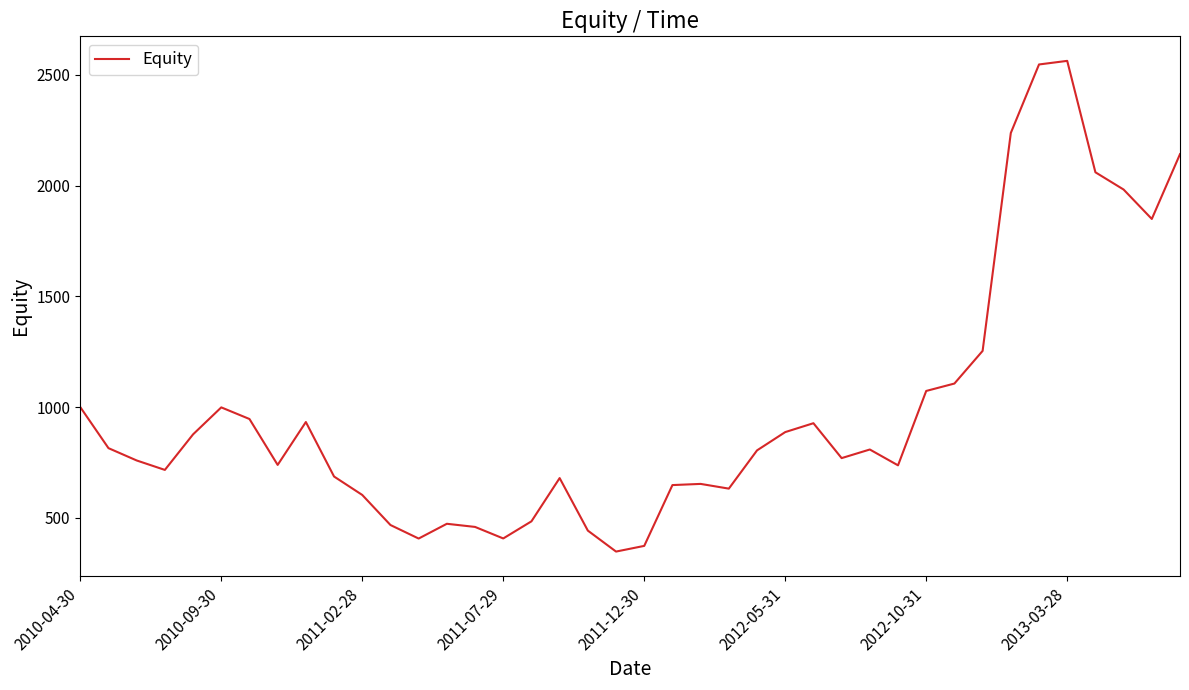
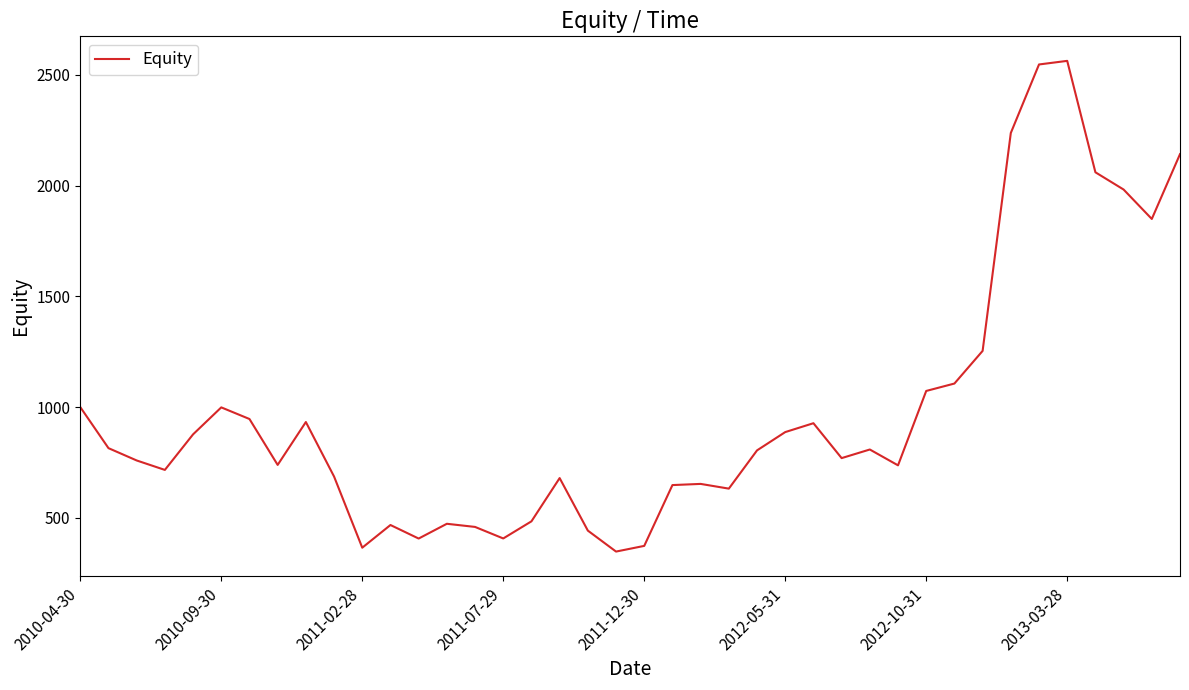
  {
    "2010-04-30": 1000,
    "2010-09-30": 1000,
-   "2011-02-28": 600,
+   "2011-02-28": 370,
    "2011-07-29": 410,
    "2011-12-30": 370,
    "2012-05-31": 890,
    "2012-10-31": 1070,
    "2013-03-28": 2560
  }
